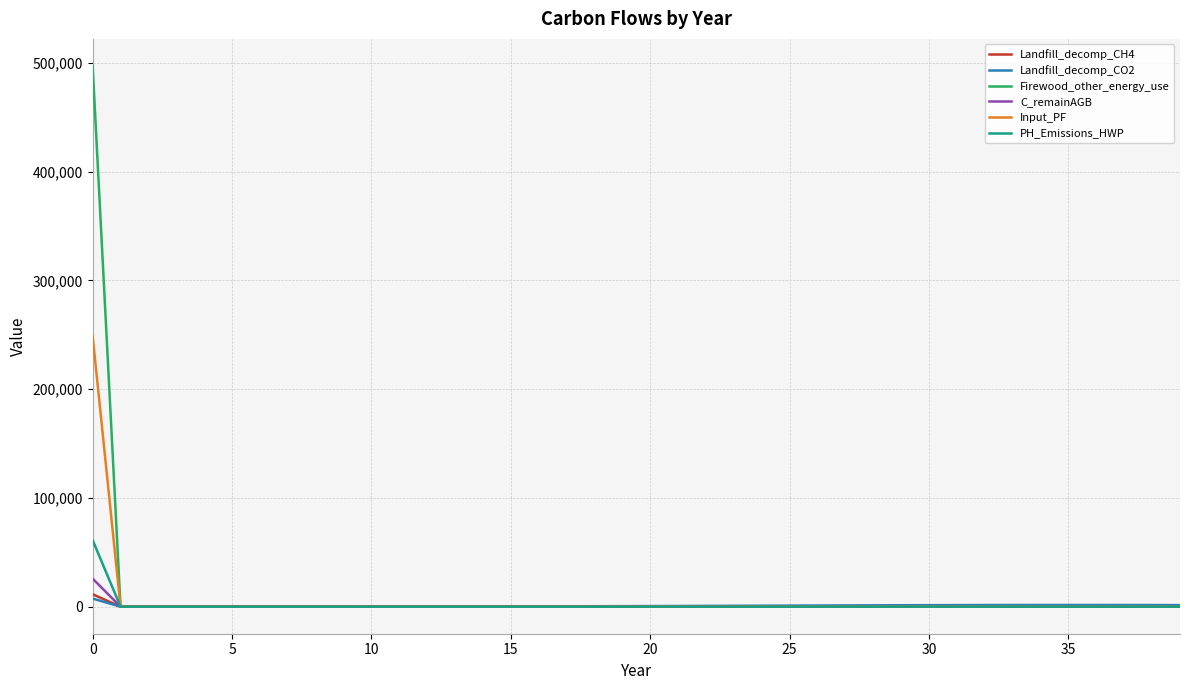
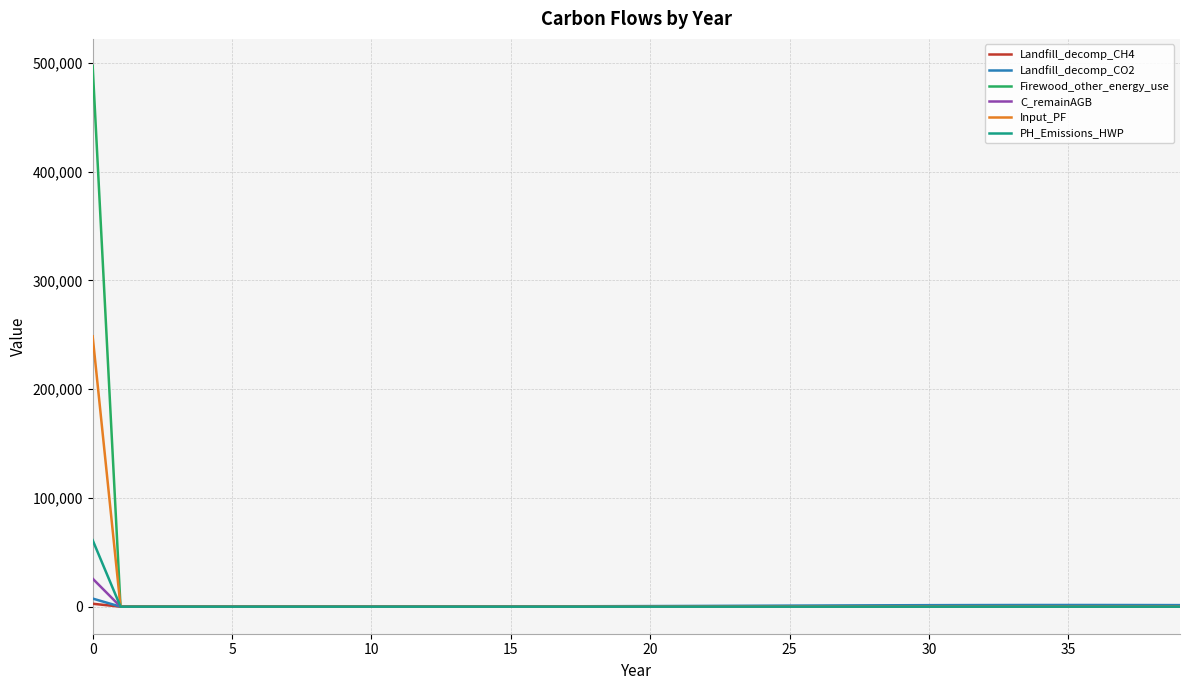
  {
    "Landfill_decomp_CH4": {
-     "0": "11,000"
+     "0": "3,000"
    },
    "Landfill_decomp_CO2": {
      "0": "7,000"
    },
    "C_remainAGB": {
      "0": "26,000"
    },
    "Input_PF": {
      "0": "249,000"
    }
  }
